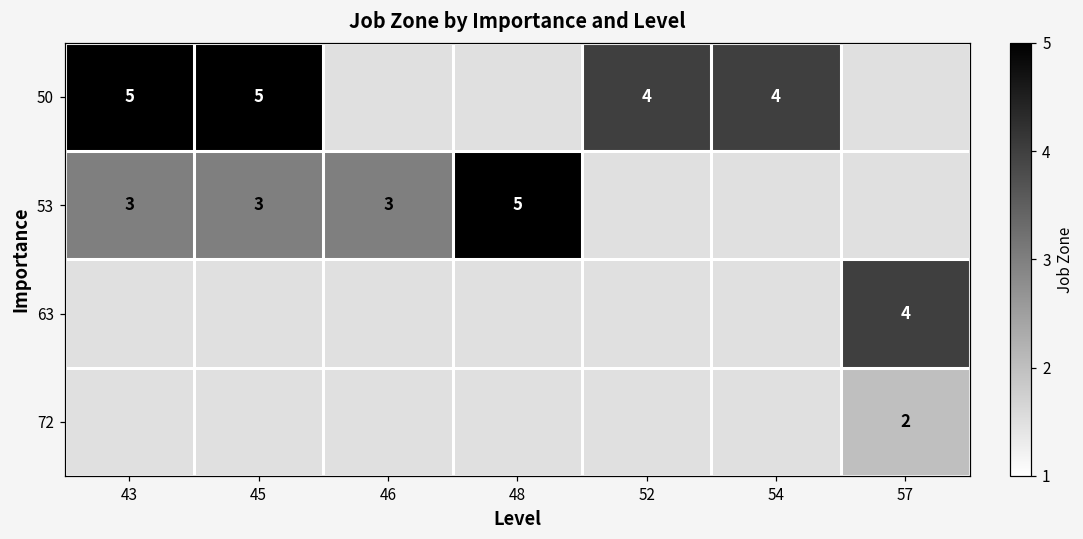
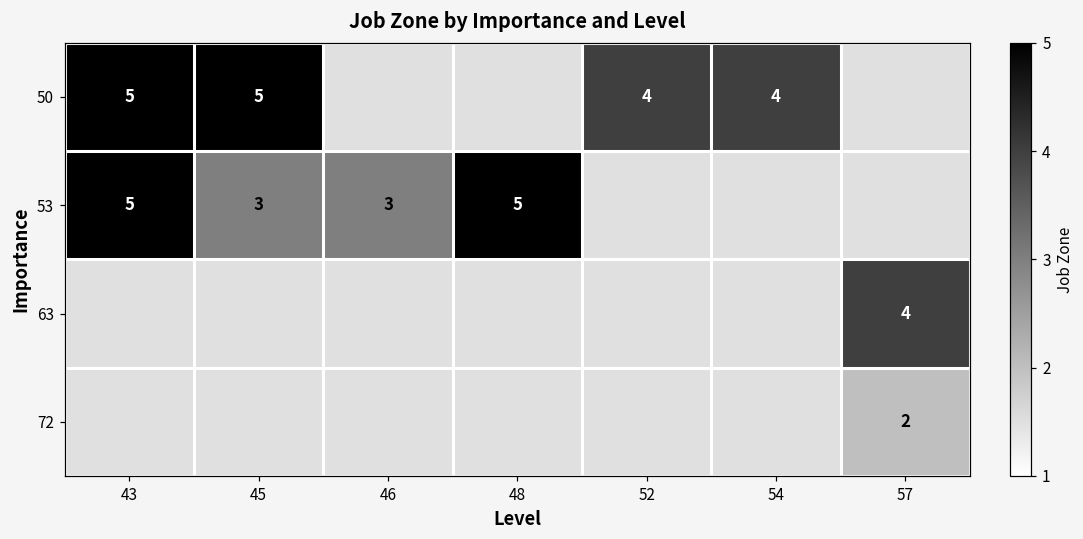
  {
    "50": {
      "43": 5,
      "45": 5,
      "52": 4,
      "54": 4
    },
    "53": {
-     "43": 3,
+     "43": 5,
      "45": 3,
      "46": 3,
      "48": 5
    },
    "63": {
      "57": 4
    },
    "72": {
      "57": 2
    }
  }
